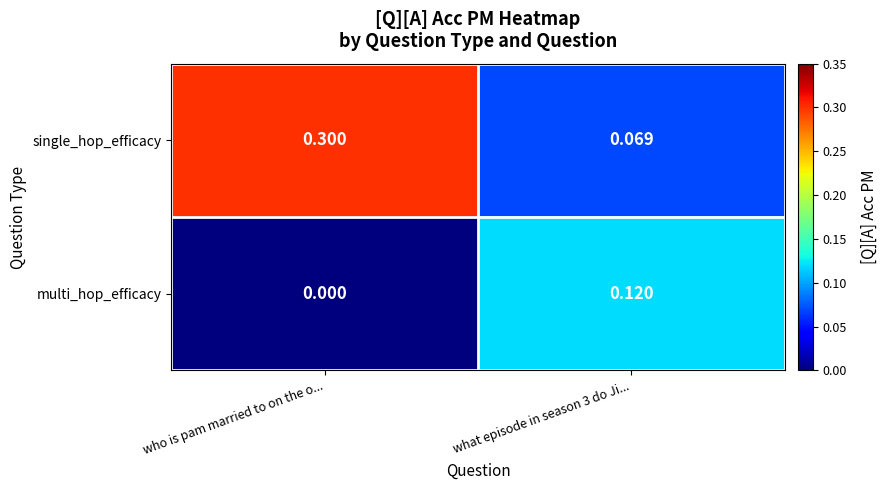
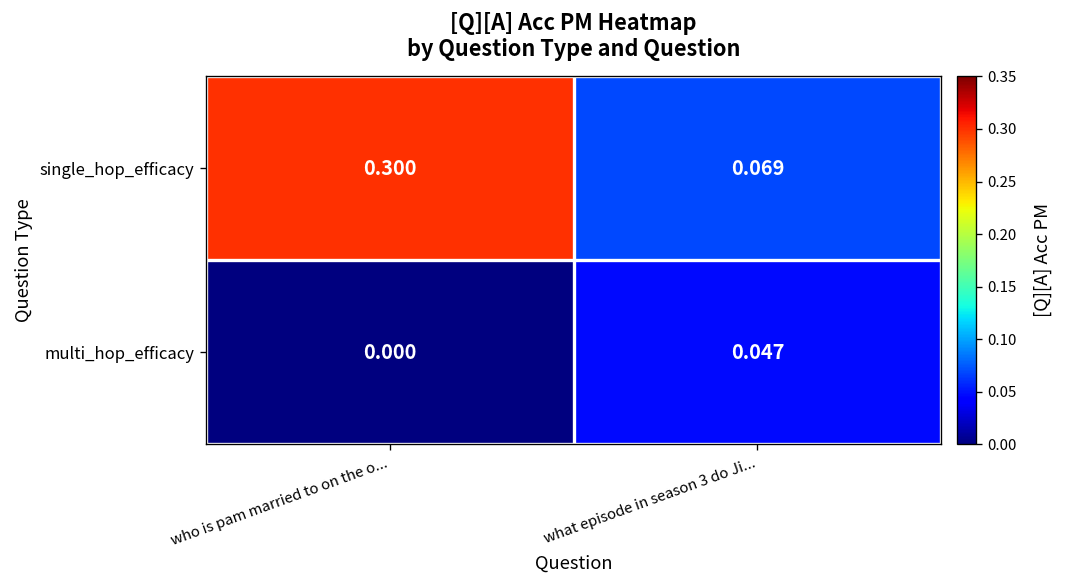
  {
    "single_hop_efficacy": {
      "who is pam married to on the o...": 0.300,
      "what episode in season 3 do Ji...": 0.069
    },
    "multi_hop_efficacy": {
      "who is pam married to on the o...": 0.000,
-     "what episode in season 3 do Ji...": 0.120
+     "what episode in season 3 do Ji...": 0.047
    }
  }
